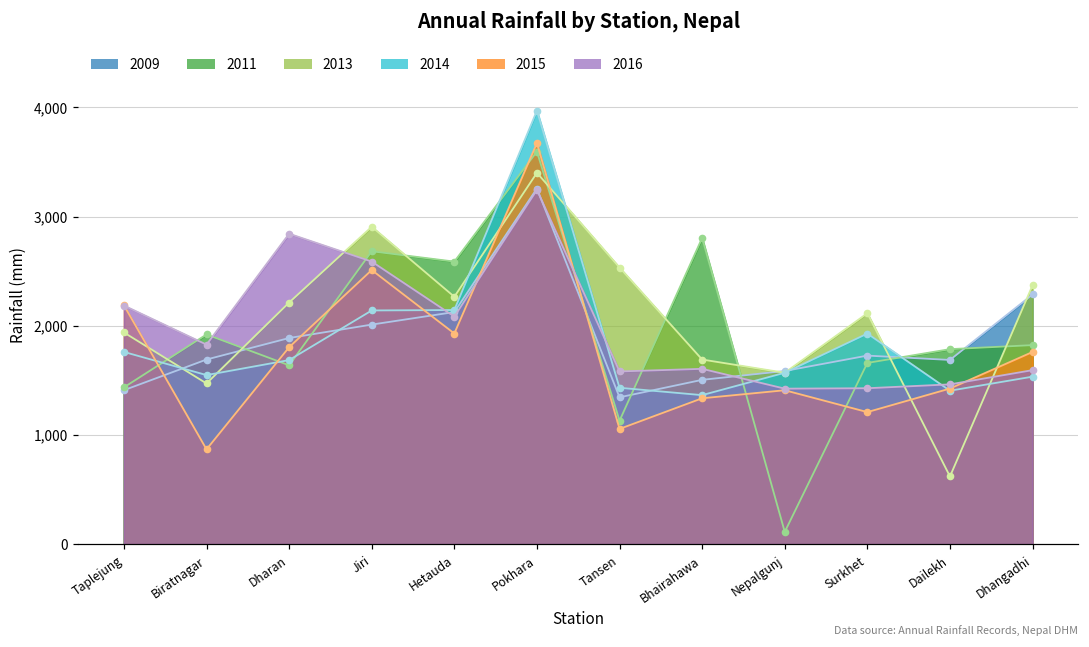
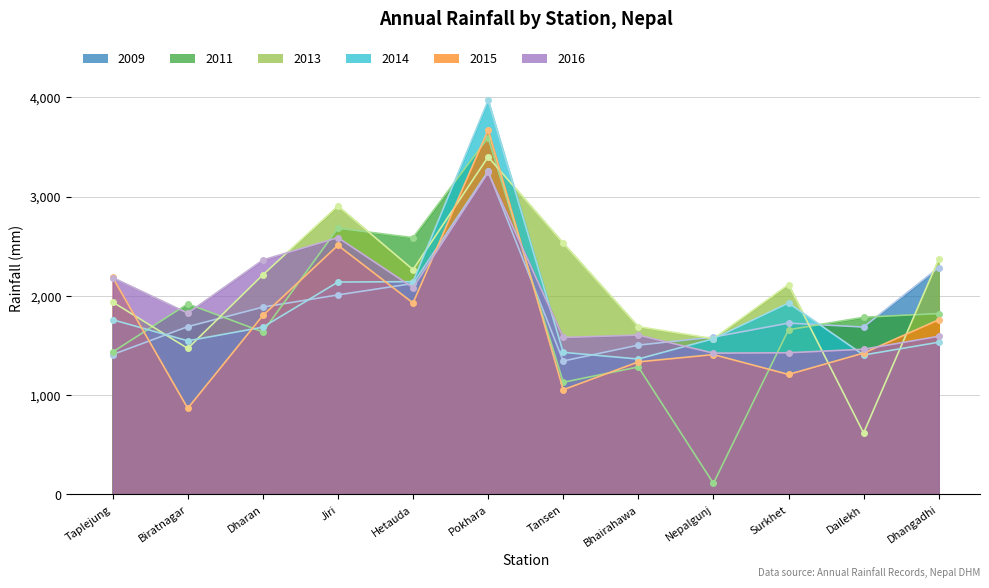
  {
    "2009": {
      "Taplejung": "1,400",
      "Biratnagar": "1,700",
      "Dharan": "1,900",
      "Jiri": "2,000",
      "Tansen": "1,300",
      "Bhairahawa": "1,500",
      "Surkhet": "1,700",
      "Dailekh": "1,700",
      "Dhangadhi": "2,300"
    },
    "2011": {
      "Taplejung": "1,400",
      "Biratnagar": "1,900",
      "Dharan": "1,600",
      "Jiri": "2,700",
      "Hetauda": "2,600",
      "Pokhara": "3,600",
      "Tansen": "1,100",
-     "Bhairahawa": "2,800",
+     "Bhairahawa": "1,300",
      "Nepalgunj": "100",
      "Surkhet": "1,700",
      "Dailekh": "1,800",
      "Dhangadhi": "1,800"
    },
    "2013": {
      "Taplejung": "1,900",
      "Biratnagar": "1,500",
      "Dharan": "2,200",
      "Jiri": "2,900",
      "Hetauda": "2,300",
      "Pokhara": "3,400",
      "Tansen": "2,500",
      "Bhairahawa": "1,700",
      "Surkhet": "2,100",
      "Dailekh": "600",
      "Dhangadhi": "2,400"
    },
    "2014": {
      "Taplejung": "1,800",
      "Biratnagar": "1,500",
      "Dharan": "1,700",
      "Jiri": "2,100",
      "Pokhara": "4,000",
      "Tansen": "1,400",
      "Bhairahawa": "1,400",
      "Surkhet": "1,900",
      "Dhangadhi": "1,500"
    },
    "2015": {
      "Biratnagar": "900",
      "Dharan": "1,800",
      "Jiri": "2,500",
      "Hetauda": "1,900",
      "Pokhara": "3,700",
      "Tansen": "1,100",
      "Bhairahawa": "1,300",
      "Surkhet": "1,200",
      "Dhangadhi": "1,800"
    },
    "2016": {
      "Biratnagar": "1,800",
-     "Dharan": "2,800",
+     "Dharan": "2,400",
      "Jiri": "2,600",
      "Hetauda": "2,100",
      "Tansen": "1,600",
      "Bhairahawa": "1,600",
      "Surkhet": "1,400",
      "Dailekh": "1,500",
      "Dhangadhi": "1,600"
    }
  }
